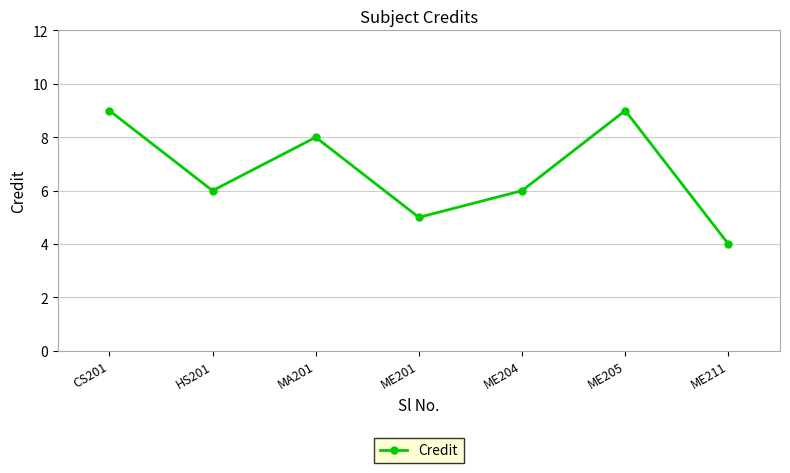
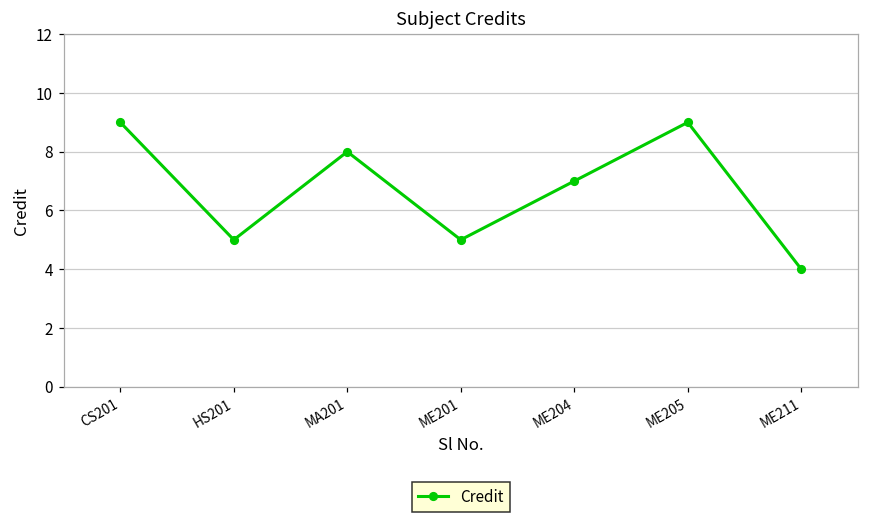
  {
    "CS201": 9,
-   "HS201": 6,
+   "HS201": 5,
    "MA201": 8,
    "ME201": 5,
-   "ME204": 6,
+   "ME204": 7,
    "ME205": 9,
    "ME211": 4
  }
